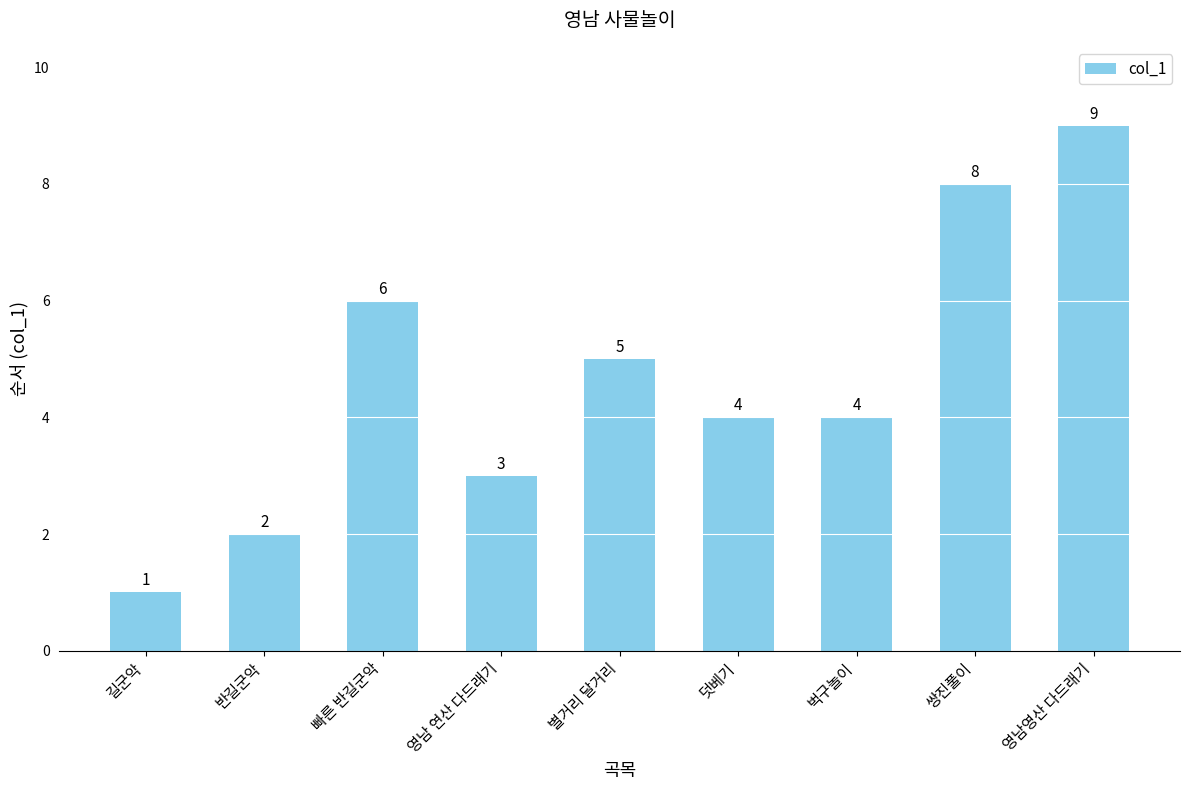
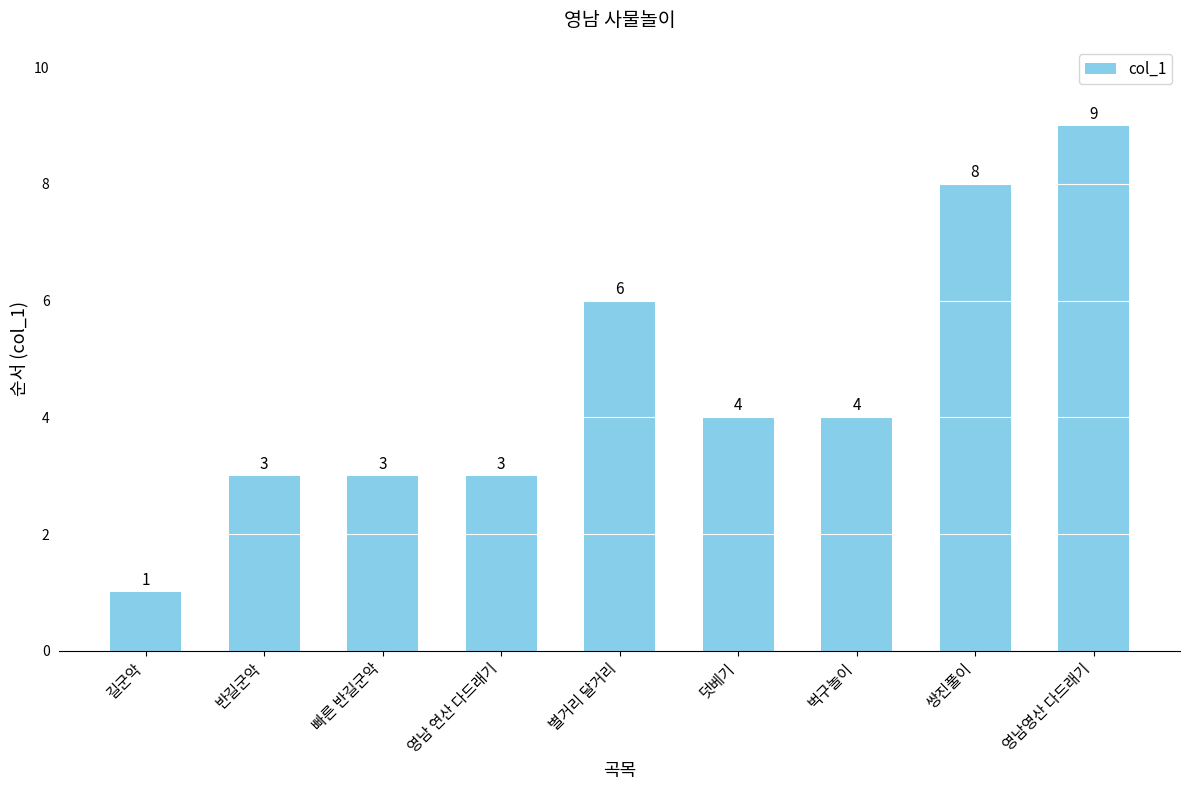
  {
    "길군악": 1,
-   "반길군악": 2,
-   "빠른 반길군악": 6,
+   "반길군악": 3,
+   "빠른 반길군악": 3,
    "영남 연산 다드래기": 3,
-   "별거리 달거리": 5,
+   "별거리 달거리": 6,
    "덧베기": 4,
    "벅구놀이": 4,
    "쌍진풀이": 8,
    "영남영산 다드래기": 9
  }
